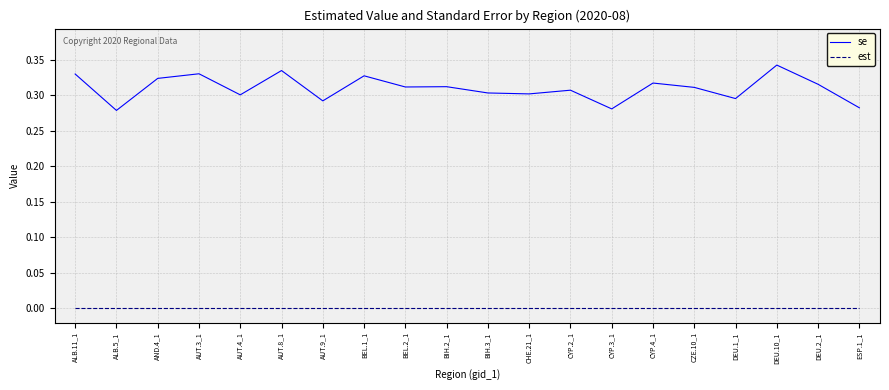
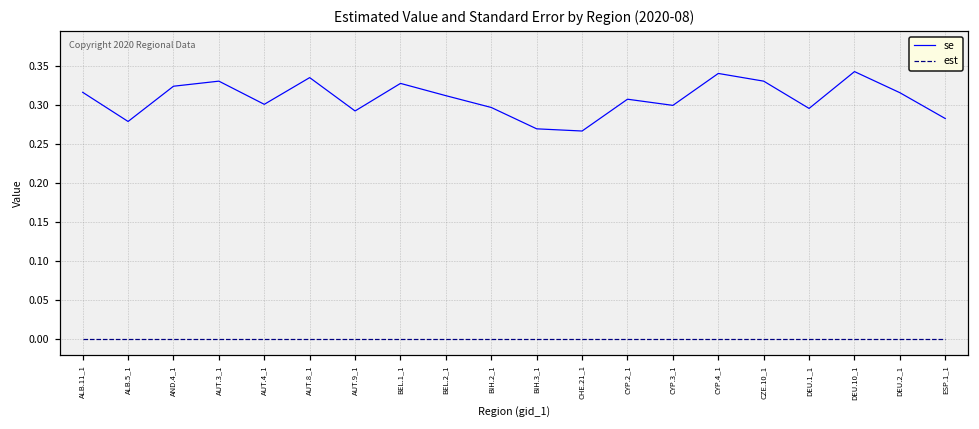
  {
    "se": {
-     "ALB.11_1": 0.33,
+     "ALB.11_1": 0.32,
      "ALB.5_1": 0.28,
      "AND.4_1": 0.32,
      "AUT.3_1": 0.33,
      "AUT.4_1": 0.30,
      "AUT.8_1": 0.33,
      "AUT.9_1": 0.29,
      "BEL.1_1": 0.33,
      "BEL.2_1": 0.31,
-     "BIH.2_1": 0.31,
-     "BIH.3_1": 0.30,
-     "CHE.21_1": 0.30,
+     "BIH.2_1": 0.30,
+     "BIH.3_1": 0.27,
+     "CHE.21_1": 0.27,
      "CYP.2_1": 0.31,
-     "CYP.3_1": 0.28,
-     "CYP.4_1": 0.32,
-     "CZE.10_1": 0.31,
+     "CYP.3_1": 0.30,
+     "CYP.4_1": 0.34,
+     "CZE.10_1": 0.33,
      "DEU.1_1": 0.30,
      "DEU.10_1": 0.34,
      "DEU.2_1": 0.32,
      "ESP.1_1": 0.28
    },
    "est": {
      "ALB.11_1": 0.00,
      "ALB.5_1": 0.00,
      "AND.4_1": 0.00,
      "AUT.3_1": 0.00,
      "AUT.4_1": 0.00,
      "AUT.8_1": 0.00,
      "AUT.9_1": 0.00,
      "BEL.1_1": 0.00,
      "BEL.2_1": 0.00,
      "BIH.2_1": 0.00,
      "BIH.3_1": 0.00,
      "CHE.21_1": 0.00,
      "CYP.2_1": 0.00,
      "CYP.3_1": 0.00,
      "CYP.4_1": 0.00,
      "CZE.10_1": 0.00,
      "DEU.1_1": 0.00,
      "DEU.10_1": 0.00,
      "DEU.2_1": 0.00,
      "ESP.1_1": 0.00
    }
  }
